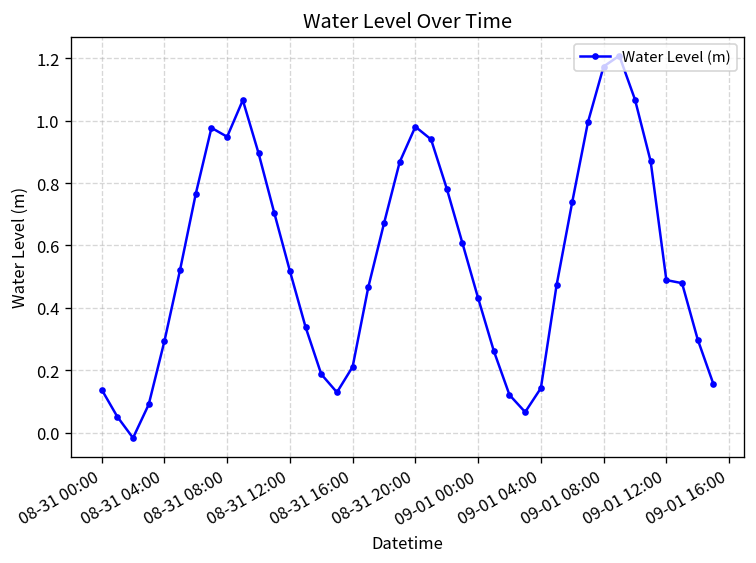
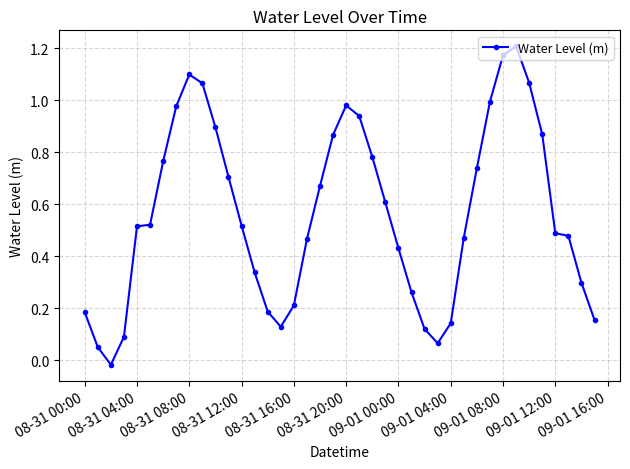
  {
-   "08-31 00:00": 0.14,
-   "08-31 04:00": 0.29,
-   "08-31 08:00": 0.95,
+   "08-31 00:00": 0.19,
+   "08-31 04:00": 0.52,
+   "08-31 08:00": 1.10,
    "08-31 12:00": 0.52,
    "08-31 16:00": 0.21,
    "08-31 20:00": 0.98,
    "09-01 00:00": 0.43,
    "09-01 04:00": 0.14,
    "09-01 12:00": 0.49
  }
